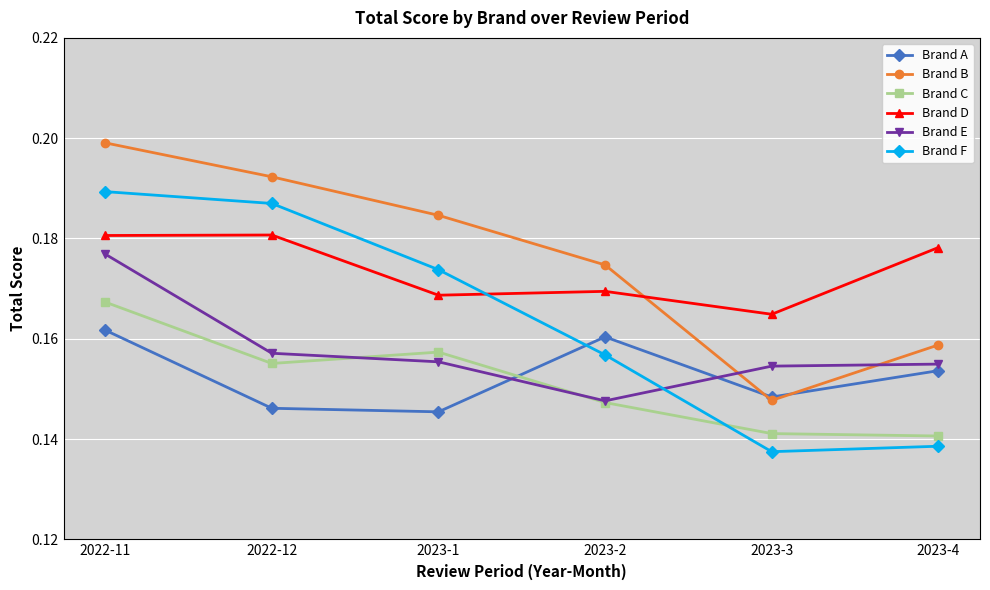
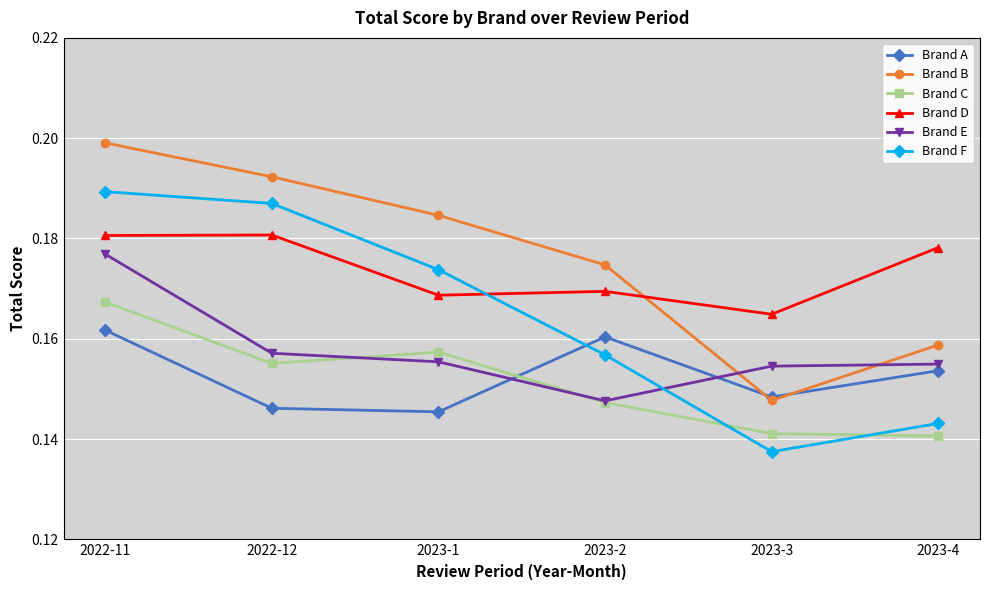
  {
    "Brand A": {
      "2022-11": 0.162,
      "2022-12": 0.146,
      "2023-1": 0.145,
      "2023-2": 0.160,
      "2023-3": 0.148,
      "2023-4": 0.154
    },
    "Brand B": {
      "2022-11": 0.199,
      "2022-12": 0.192,
      "2023-1": 0.185,
      "2023-2": 0.175,
      "2023-3": 0.148,
      "2023-4": 0.159
    },
    "Brand C": {
      "2022-11": 0.167,
      "2022-12": 0.155,
      "2023-1": 0.157,
      "2023-3": 0.141,
      "2023-4": 0.141
    },
    "Brand D": {
      "2022-11": 0.181,
      "2022-12": 0.181,
      "2023-1": 0.169,
      "2023-2": 0.169,
      "2023-3": 0.165,
      "2023-4": 0.178
    },
    "Brand E": {
      "2022-11": 0.177,
      "2022-12": 0.157,
      "2023-1": 0.155,
      "2023-3": 0.155,
      "2023-4": 0.155
    },
    "Brand F": {
      "2022-11": 0.189,
      "2022-12": 0.187,
      "2023-1": 0.174,
      "2023-2": 0.157,
      "2023-3": 0.137,
-     "2023-4": 0.139
+     "2023-4": 0.143
    }
  }
